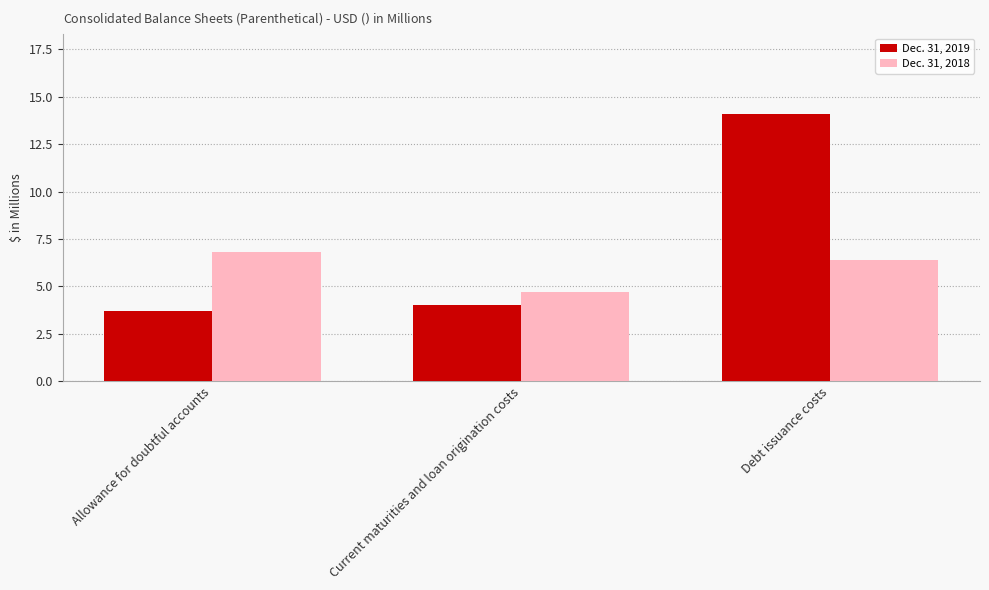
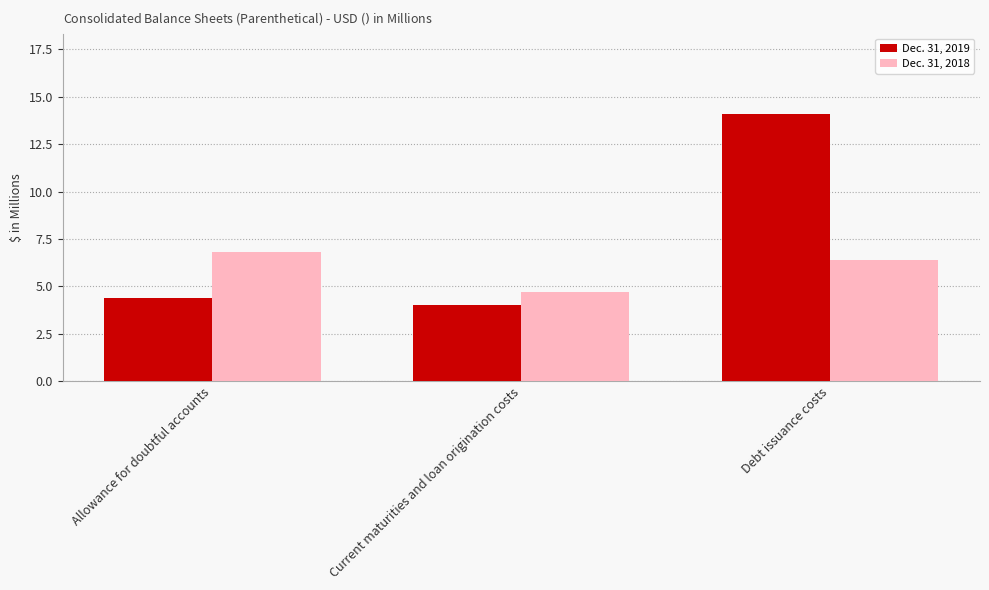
  {
    "Dec. 31, 2019": {
-     "Allowance for doubtful accounts": 3.7,
+     "Allowance for doubtful accounts": 4.4,
      "Current maturities and loan origination costs": 4.0,
      "Debt issuance costs": 14.1
    },
    "Dec. 31, 2018": {
      "Allowance for doubtful accounts": 6.8,
      "Current maturities and loan origination costs": 4.7,
      "Debt issuance costs": 6.4
    }
  }
